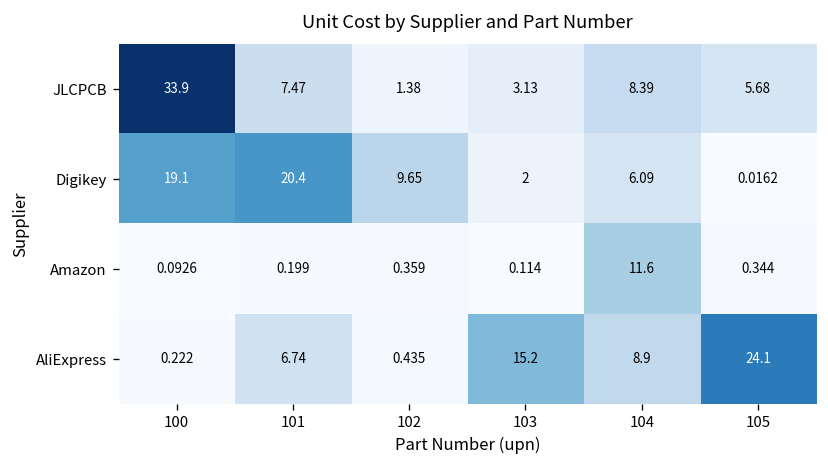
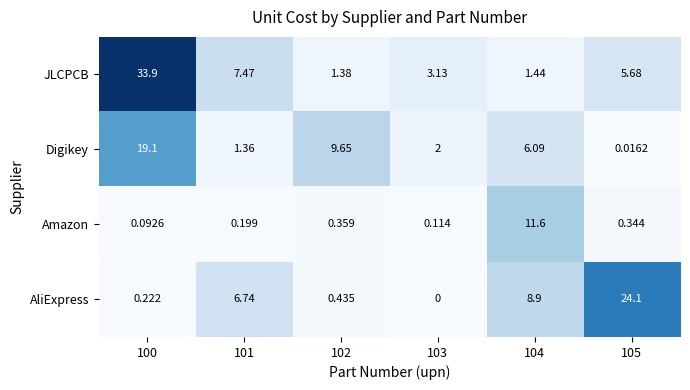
  {
    "JLCPCB": {
      "100": 33.9,
      "101": 7.47,
      "102": 1.38,
      "103": 3.13,
-     "104": 8.39,
+     "104": 1.44,
      "105": 5.68
    },
    "Digikey": {
      "100": 19.1,
-     "101": 20.4,
+     "101": 1.36,
      "102": 9.65,
      "103": 2,
      "104": 6.09,
      "105": 0.0162
    },
    "Amazon": {
      "100": 0.0926,
      "101": 0.199,
      "102": 0.359,
      "103": 0.114,
      "104": 11.6,
      "105": 0.344
    },
    "AliExpress": {
      "100": 0.222,
      "101": 6.74,
      "102": 0.435,
-     "103": 15.2,
+     "103": 0,
      "104": 8.9,
      "105": 24.1
    }
  }
